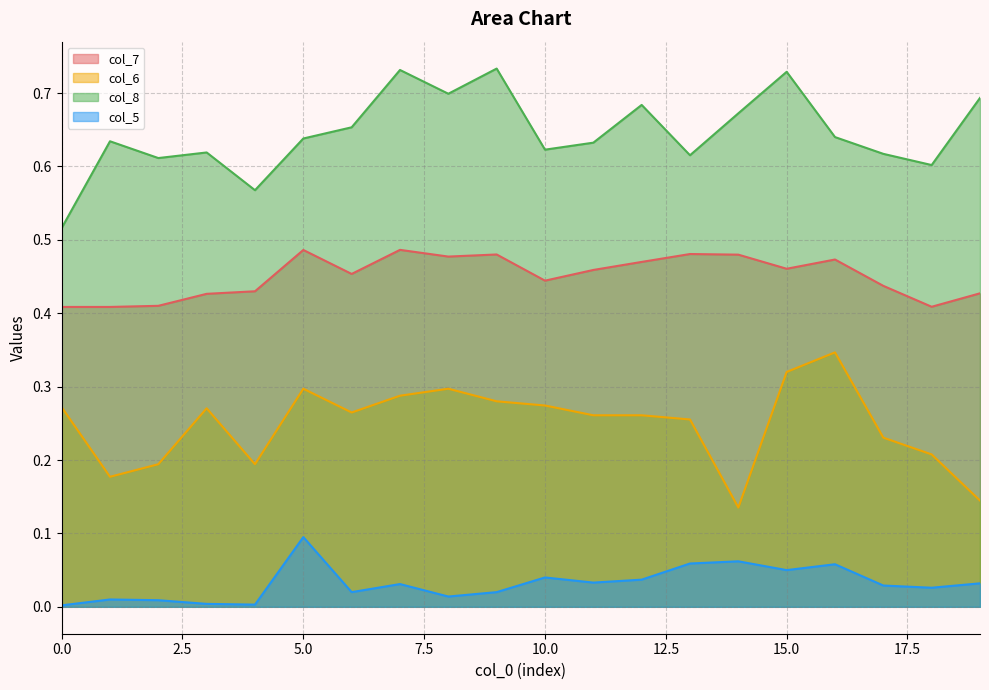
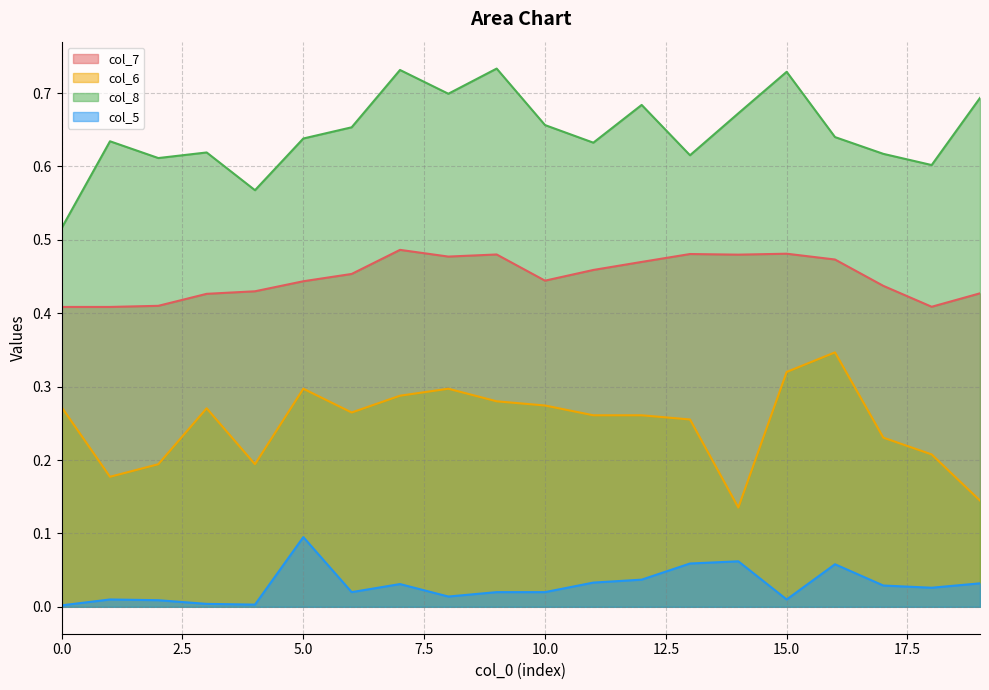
  {
    "col_7": {
      "0.0": 0.41,
-     "5.0": 0.49,
+     "5.0": 0.44,
      "10.0": 0.44,
-     "15.0": 0.46
+     "15.0": 0.48
    },
    "col_6": {
      "0.0": 0.27,
      "5.0": 0.30,
      "10.0": 0.27,
      "15.0": 0.32
    },
    "col_8": {
      "0.0": 0.52,
      "5.0": 0.64,
-     "10.0": 0.62,
+     "10.0": 0.66,
      "15.0": 0.73
    },
    "col_5": {
      "0.0": 0.00,
      "5.0": 0.10,
-     "10.0": 0.04,
-     "15.0": 0.05
+     "10.0": 0.02,
+     "15.0": 0.01
    }
  }
